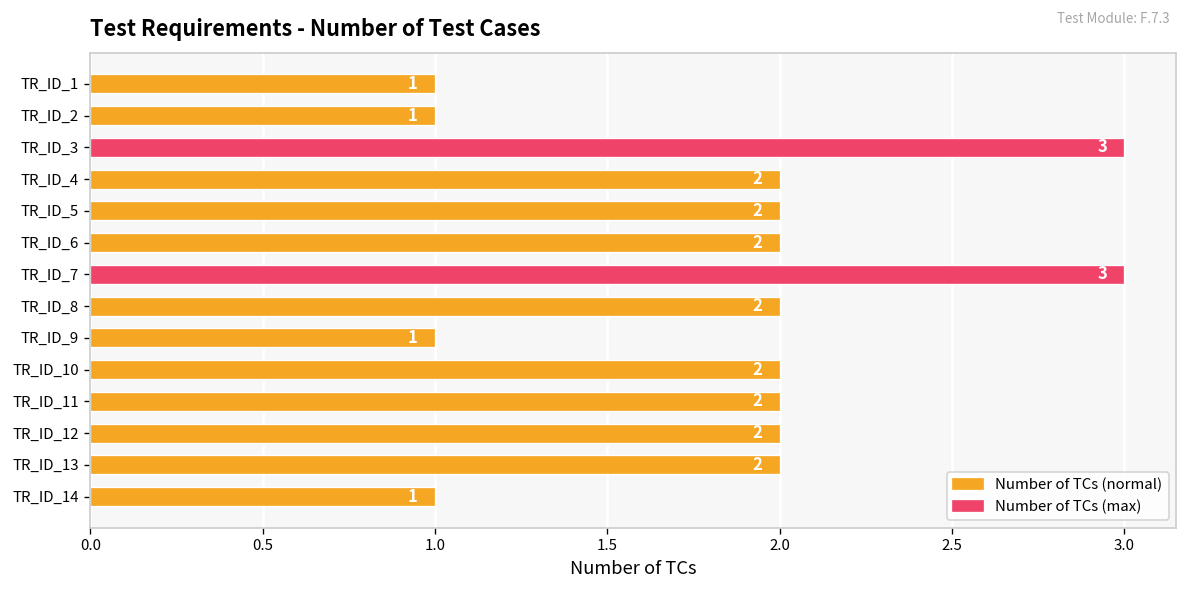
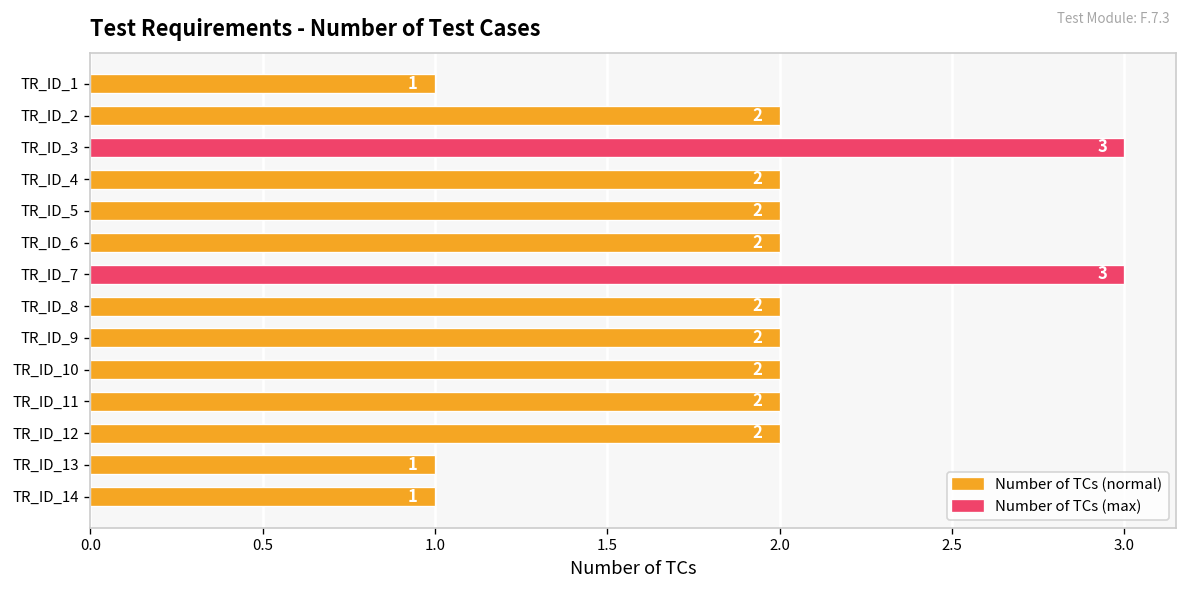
  {
    "TR_ID_1": 1,
-   "TR_ID_2": 1,
+   "TR_ID_2": 2,
    "TR_ID_3": 3,
    "TR_ID_4": 2,
    "TR_ID_5": 2,
    "TR_ID_6": 2,
    "TR_ID_7": 3,
    "TR_ID_8": 2,
-   "TR_ID_9": 1,
+   "TR_ID_9": 2,
    "TR_ID_10": 2,
    "TR_ID_11": 2,
    "TR_ID_12": 2,
-   "TR_ID_13": 2,
+   "TR_ID_13": 1,
    "TR_ID_14": 1
  }
